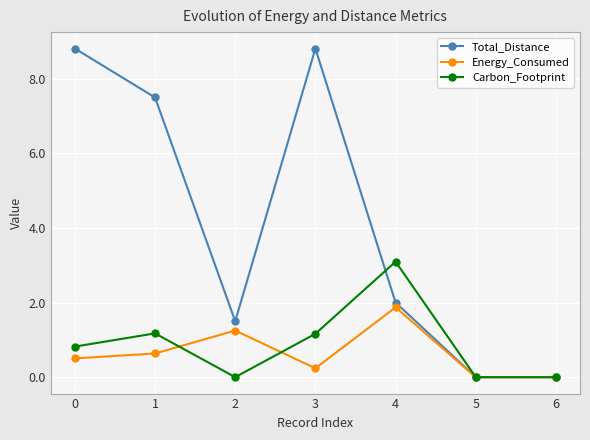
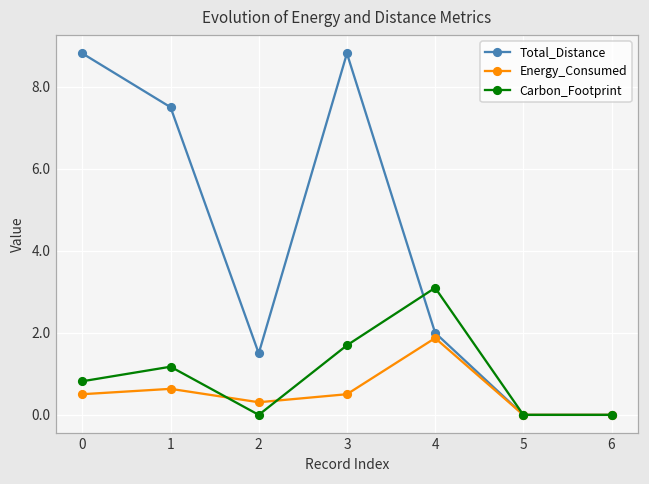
  {
    "Total_Distance": {
      "0": 8.8,
      "1": 7.5,
      "2": 1.5,
      "3": 8.8,
      "4": 2.0
    },
    "Energy_Consumed": {
      "0": 0.5,
      "1": 0.6,
-     "2": 1.2,
-     "3": 0.2,
+     "2": 0.3,
+     "3": 0.5,
      "4": 1.9
    },
    "Carbon_Footprint": {
      "0": 0.8,
      "1": 1.2,
      "2": 0.0,
-     "3": 1.2,
+     "3": 1.7,
      "4": 3.1
    }
  }
